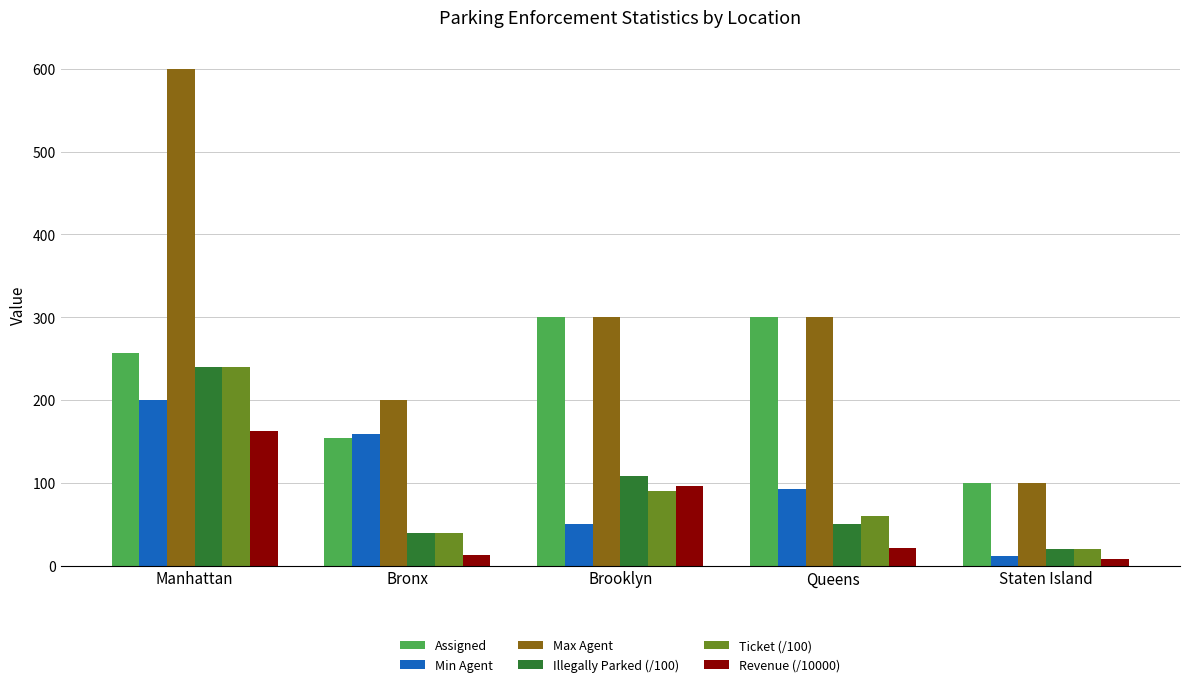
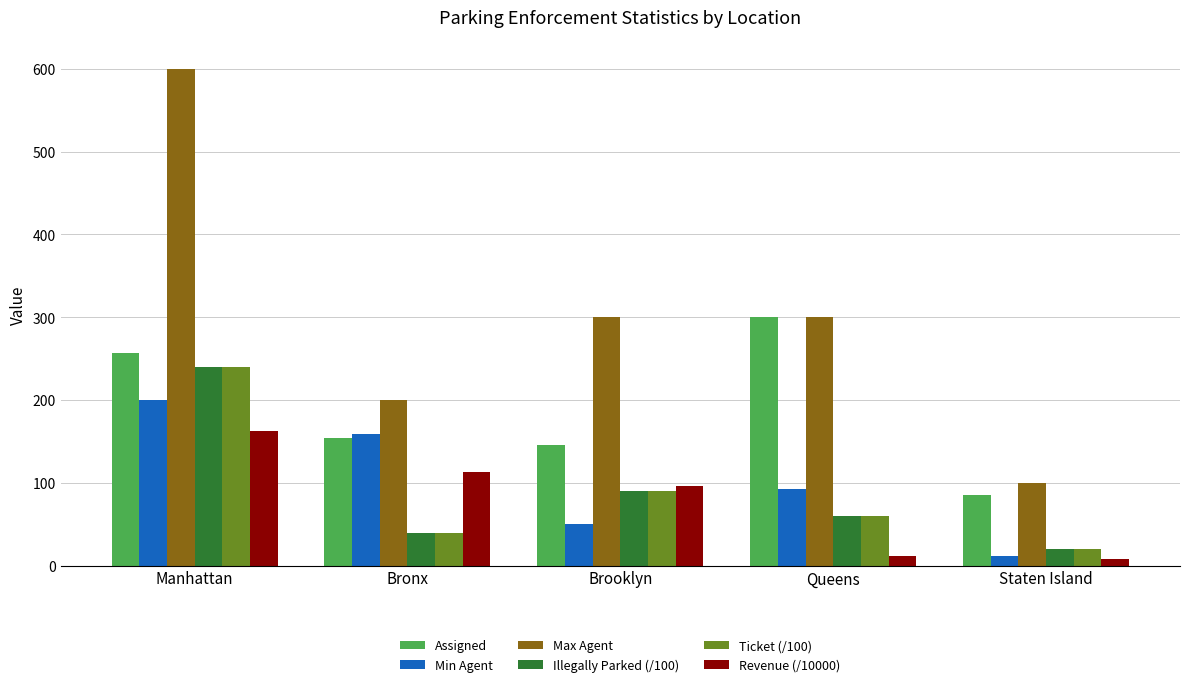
  {
    "Assigned": {
      "Manhattan": 260,
      "Bronx": 150,
-     "Brooklyn": 300,
+     "Brooklyn": 150,
      "Queens": 300,
-     "Staten Island": 100
+     "Staten Island": 90
    },
    "Min Agent": {
      "Manhattan": 200,
      "Bronx": 160,
      "Brooklyn": 50,
      "Queens": 90,
      "Staten Island": 10
    },
    "Illegally Parked (/100)": {
      "Manhattan": 240,
      "Bronx": 40,
-     "Brooklyn": 110,
-     "Queens": 50,
+     "Brooklyn": 90,
+     "Queens": 60,
      "Staten Island": 20
    },
    "Revenue (/10000)": {
      "Manhattan": 160,
-     "Bronx": 10,
+     "Bronx": 110,
      "Brooklyn": 100,
-     "Queens": 20,
+     "Queens": 10,
      "Staten Island": 10
    }
  }
